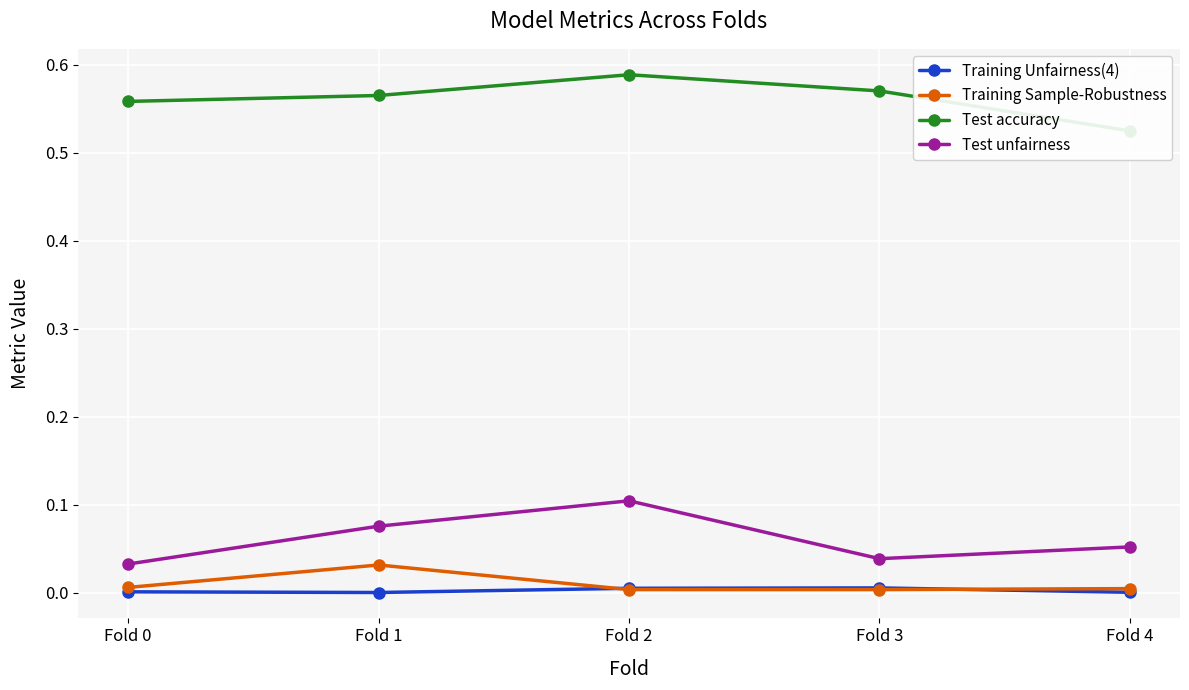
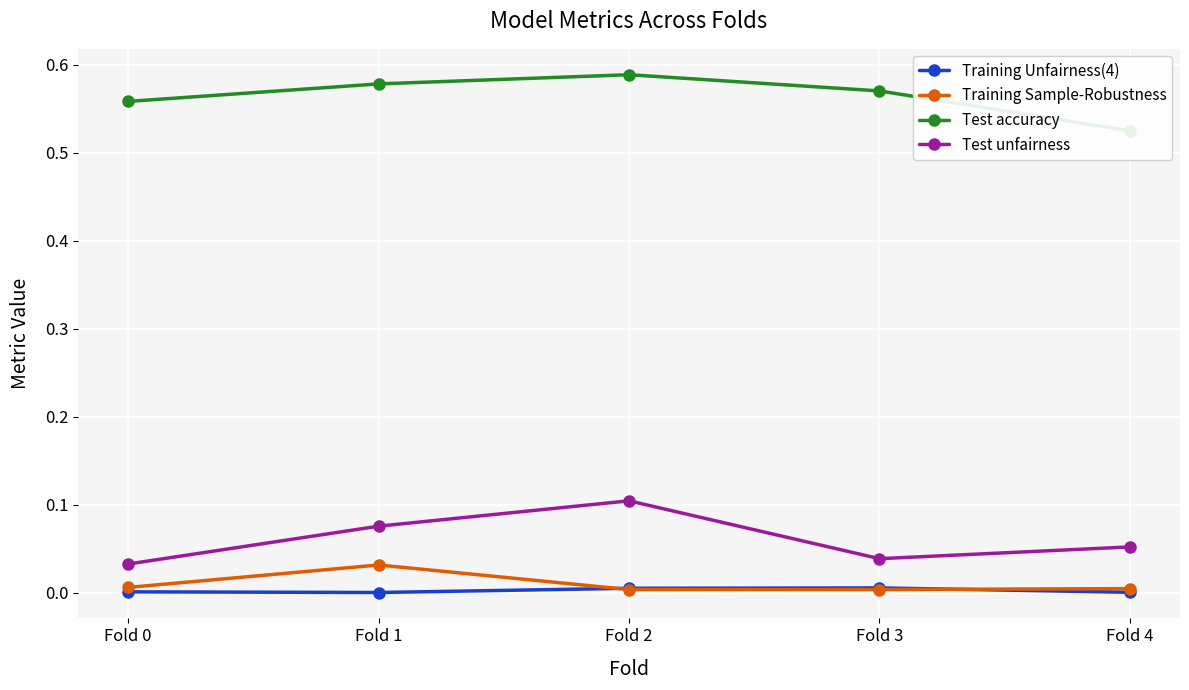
  {
    "Training Unfairness(4)": {
      "Fold 0": 0.00,
      "Fold 1": 0.00,
      "Fold 4": 0.00
    },
    "Training Sample-Robustness": {
      "Fold 0": 0.01,
      "Fold 1": 0.03,
      "Fold 4": 0.00
    },
    "Test accuracy": {
      "Fold 0": 0.56,
-     "Fold 1": 0.57,
+     "Fold 1": 0.58,
      "Fold 2": 0.59,
      "Fold 3": 0.57
    },
    "Test unfairness": {
      "Fold 0": 0.03,
      "Fold 1": 0.08,
      "Fold 2": 0.10,
      "Fold 3": 0.04,
      "Fold 4": 0.05
    }
  }
